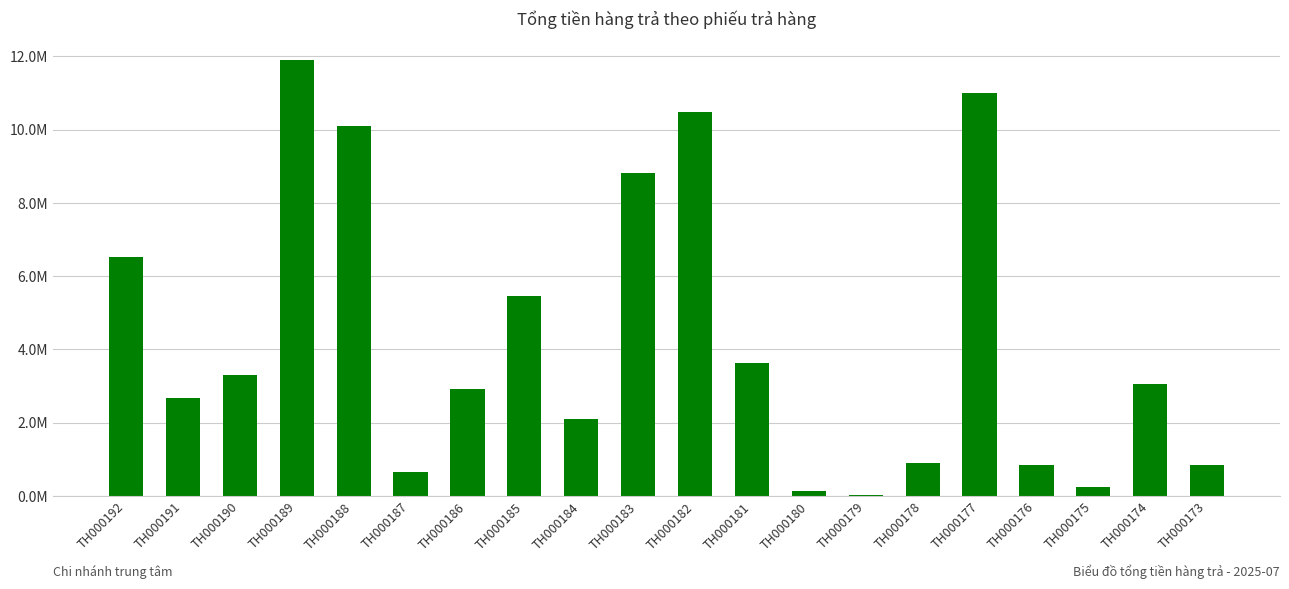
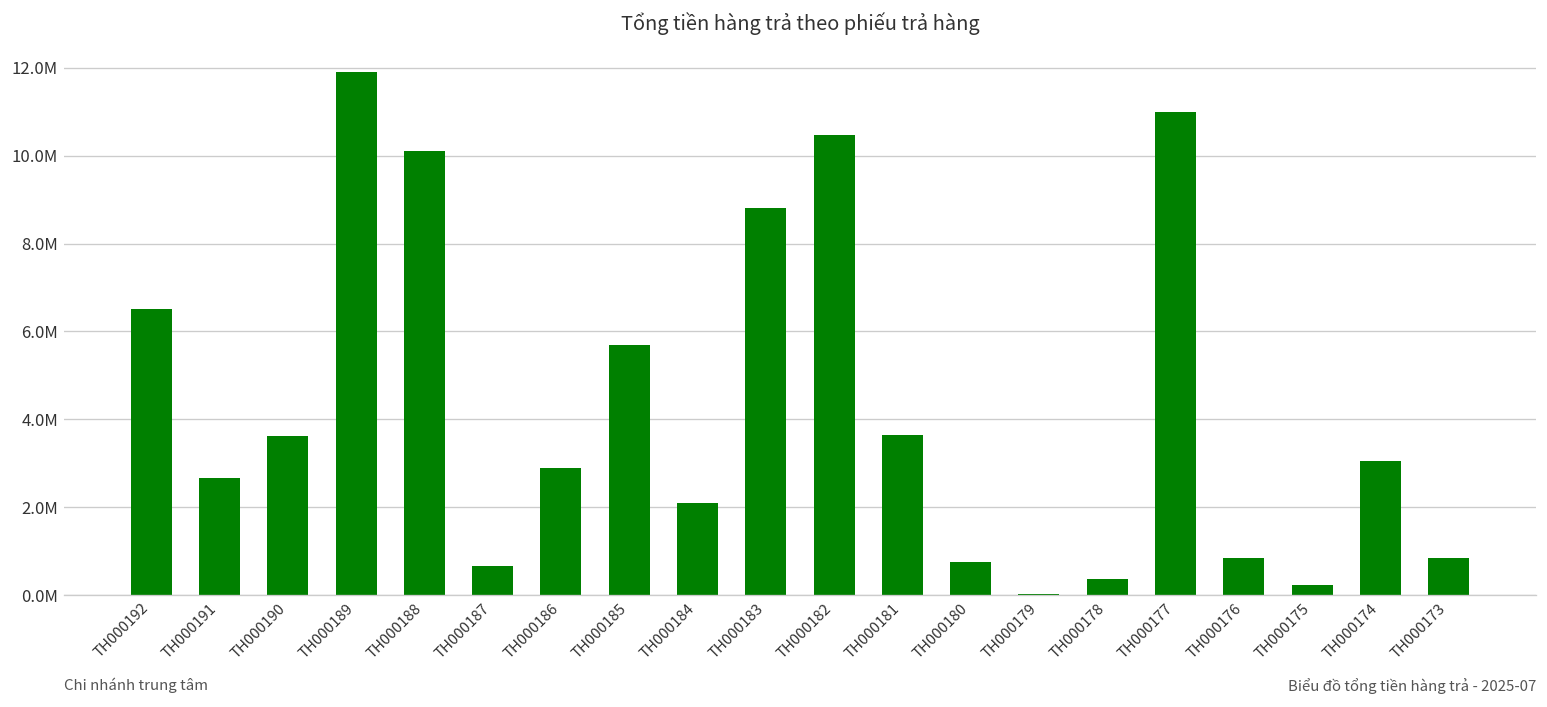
  {
    "TH000192": 6500000,
    "TH000191": 2700000,
-   "TH000190": 3300000,
+   "TH000190": 3600000,
    "TH000189": 11900000,
    "TH000188": 10100000,
    "TH000187": 700000,
    "TH000186": 2900000,
-   "TH000185": 5500000,
+   "TH000185": 5700000,
    "TH000184": 2100000,
    "TH000183": 8800000,
    "TH000182": 10500000,
    "TH000181": 3600000,
-   "TH000180": 100000,
-   "TH000178": 900000,
+   "TH000180": 800000,
+   "TH000178": 400000,
    "TH000177": 11000000,
    "TH000176": 800000,
    "TH000175": 200000,
    "TH000174": 3100000,
    "TH000173": 900000
  }
